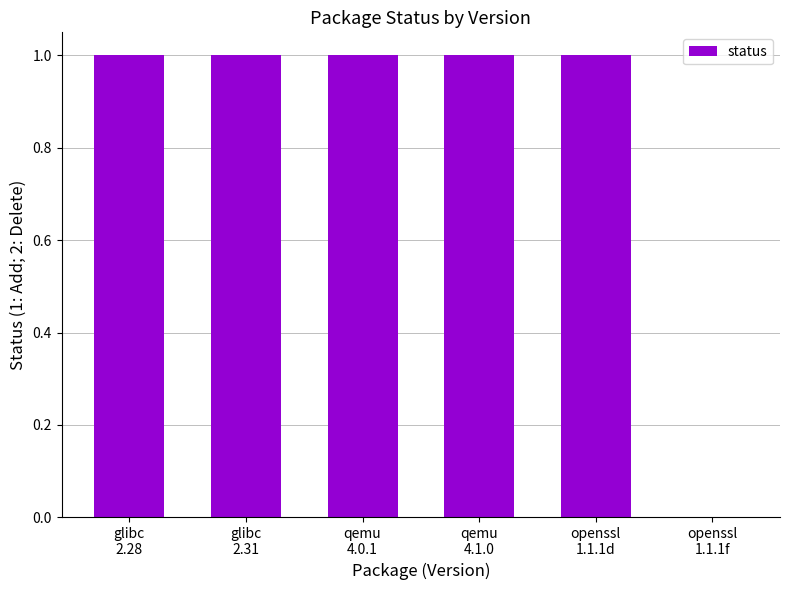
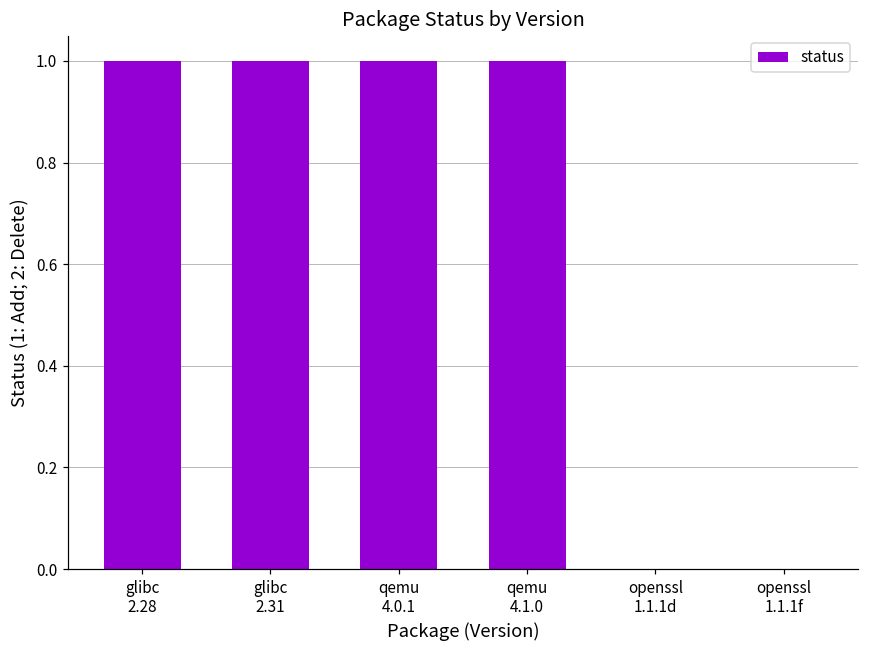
  {
    "glibc 2.28": 1,
    "glibc 2.31": 1,
    "qemu 4.0.1": 1,
    "qemu 4.1.0": 1,
-   "openssl 1.1.1d": 1,
+   "openssl 1.1.1d": 0,
    "openssl 1.1.1f": 0
  }
